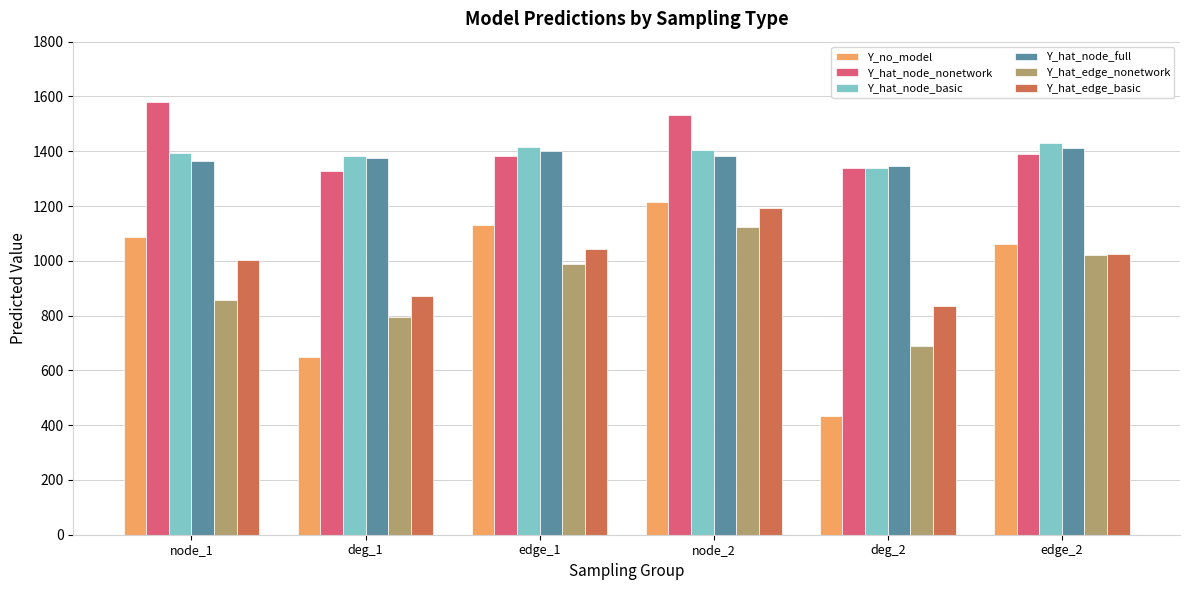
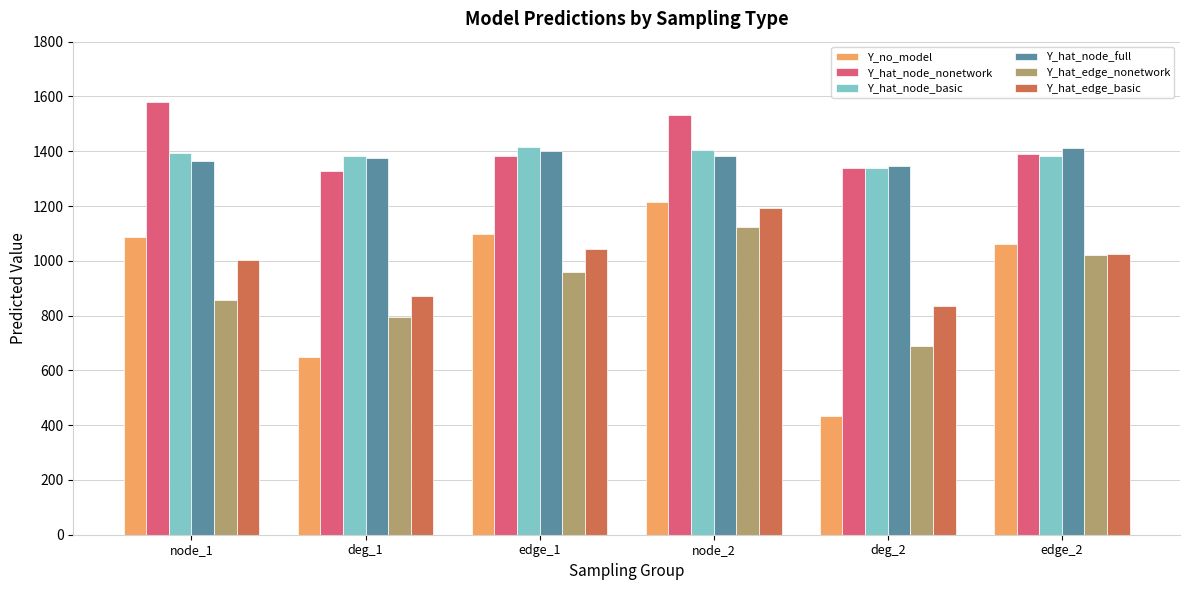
  {
    "Y_no_model": {
      "node_1": 1090,
      "deg_1": 650,
-     "edge_1": 1130,
+     "edge_1": 1100,
      "node_2": 1210,
      "deg_2": 430,
      "edge_2": 1060
    },
    "Y_hat_node_basic": {
      "node_1": 1390,
      "deg_1": 1380,
      "edge_1": 1420,
      "node_2": 1410,
      "deg_2": 1340,
-     "edge_2": 1430
+     "edge_2": 1380
    },
    "Y_hat_node_full": {
      "node_1": 1370,
      "deg_1": 1380,
      "edge_1": 1400,
      "node_2": 1380,
      "deg_2": 1350,
      "edge_2": 1410
    },
    "Y_hat_edge_nonetwork": {
      "node_1": 860,
      "deg_1": 790,
-     "edge_1": 990,
+     "edge_1": 960,
      "node_2": 1120,
      "deg_2": 690,
      "edge_2": 1020
    }
  }
